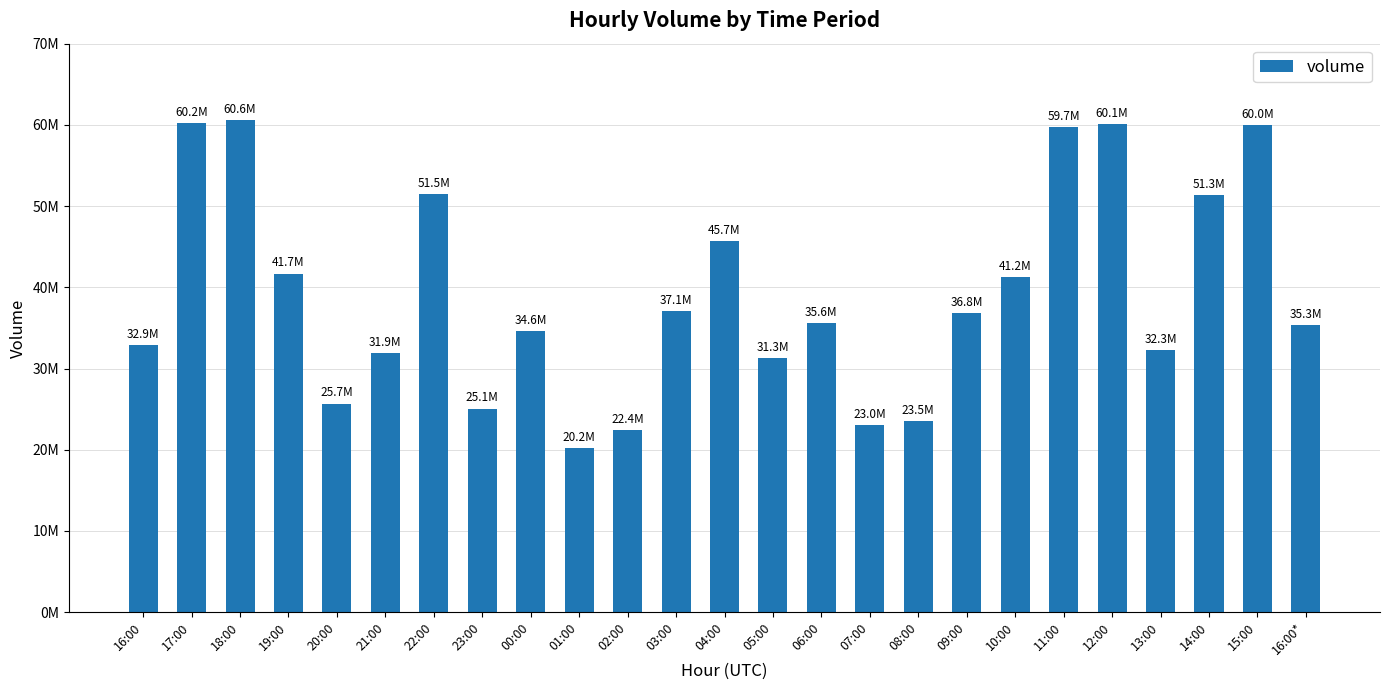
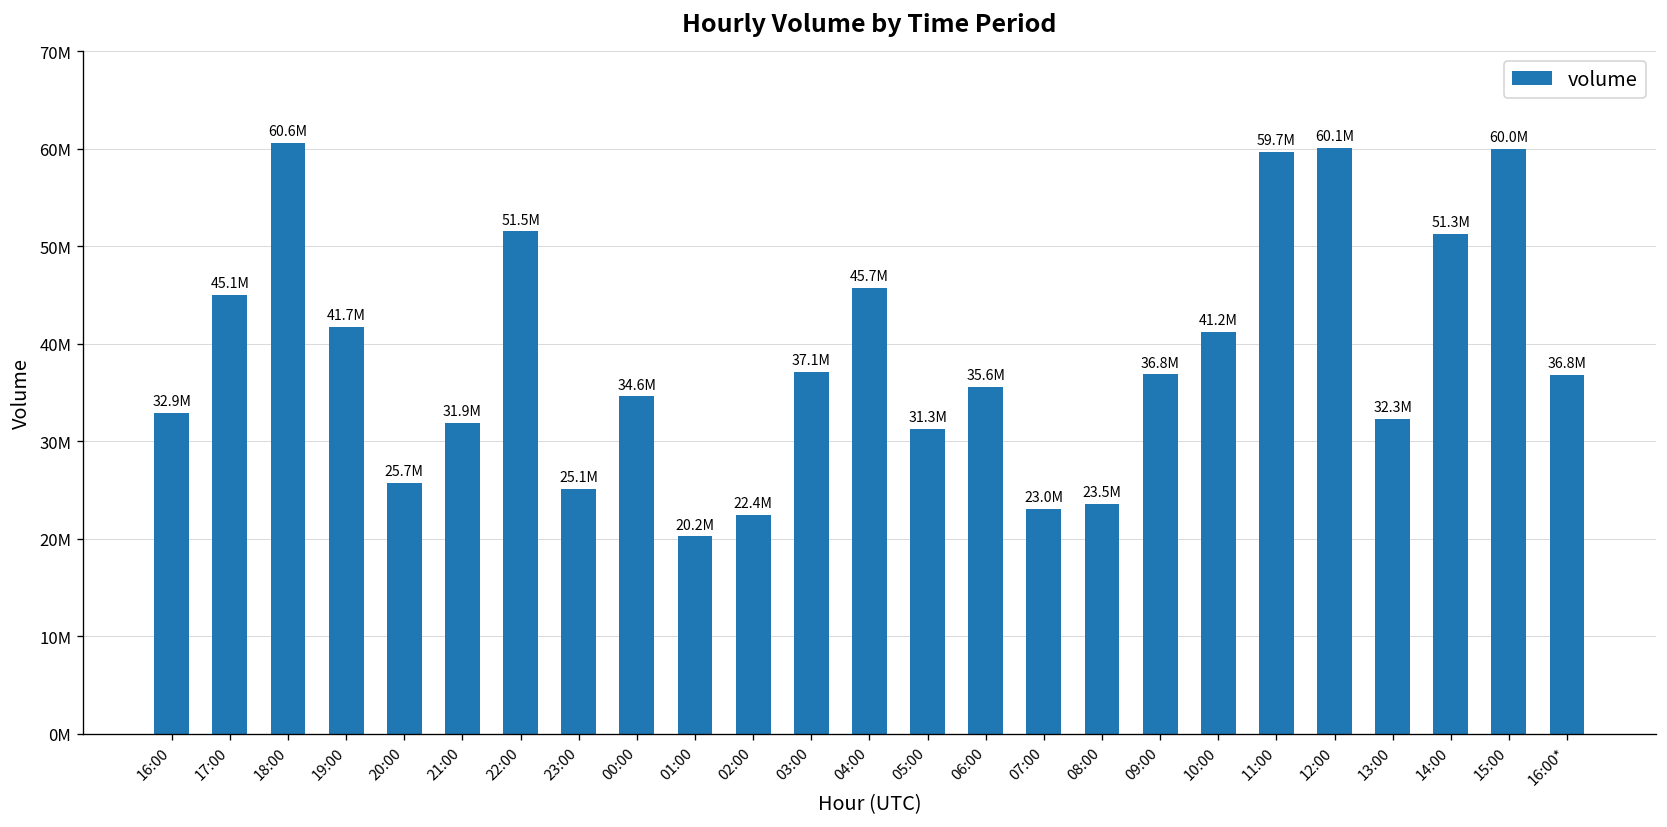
  {
    "16:00": "32.9M",
-   "17:00": "60.2M",
+   "17:00": "45.1M",
    "18:00": "60.6M",
    "19:00": "41.7M",
    "20:00": "25.7M",
    "21:00": "31.9M",
    "22:00": "51.5M",
    "23:00": "25.1M",
    "00:00": "34.6M",
    "01:00": "20.2M",
    "02:00": "22.4M",
    "03:00": "37.1M",
    "04:00": "45.7M",
    "05:00": "31.3M",
    "06:00": "35.6M",
    "07:00": "23.0M",
    "08:00": "23.5M",
    "09:00": "36.8M",
    "10:00": "41.2M",
    "11:00": "59.7M",
    "12:00": "60.1M",
    "13:00": "32.3M",
    "14:00": "51.3M",
    "15:00": "60.0M",
-   "16:00*": "35.3M"
+   "16:00*": "36.8M"
  }
